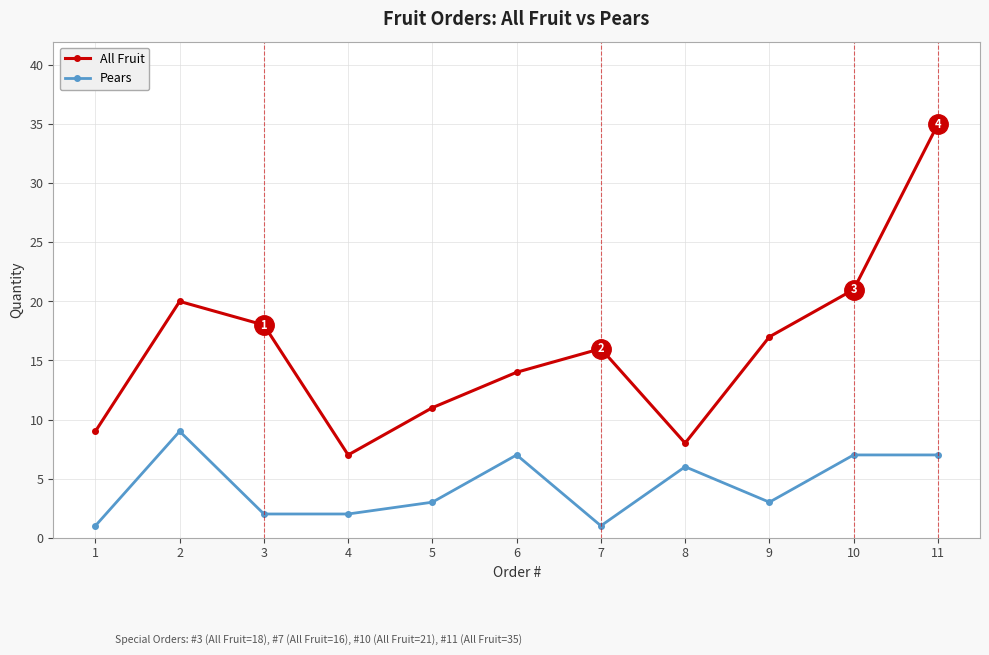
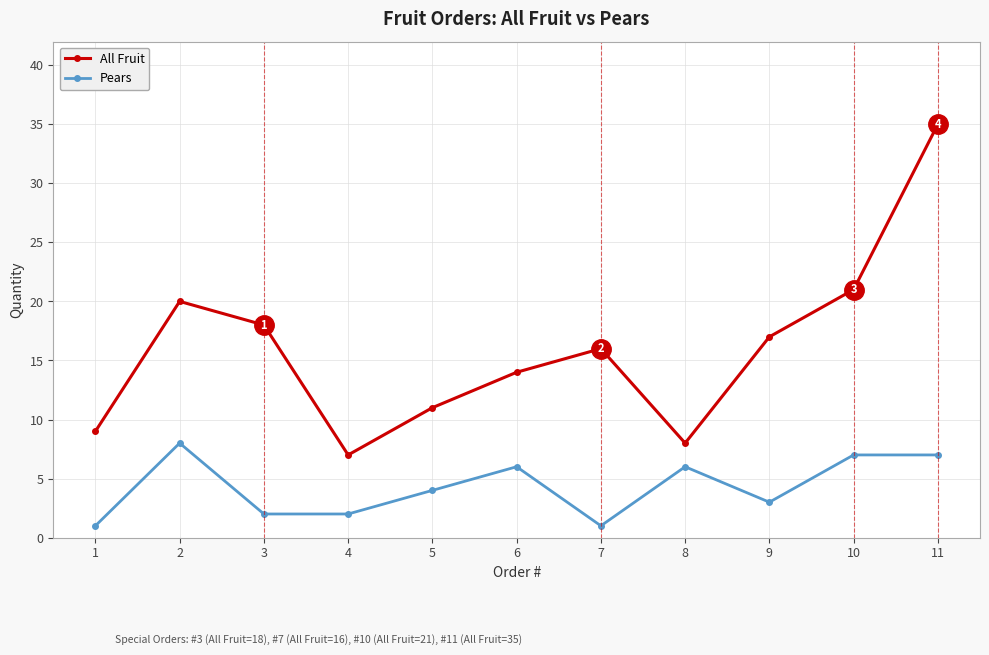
  {
    "Pears": {
      "1": 1,
-     "2": 9,
+     "2": 8,
      "3": 2,
      "4": 2,
-     "5": 3,
-     "6": 7,
+     "5": 4,
+     "6": 6,
      "7": 1,
      "8": 6,
      "9": 3,
      "10": 7,
      "11": 7
    }
  }
